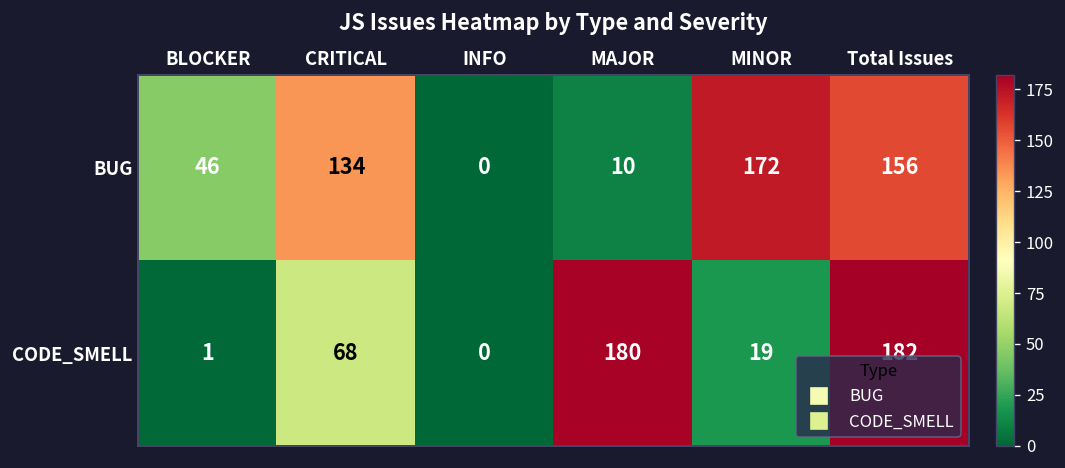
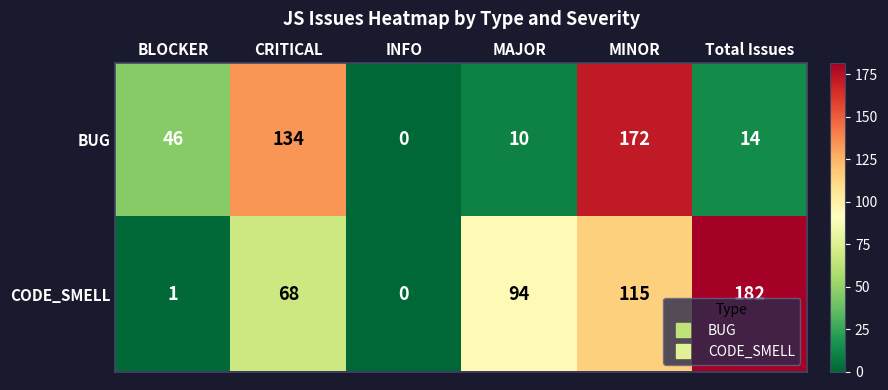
  {
    "BUG": {
      "BLOCKER": 46,
      "CRITICAL": 134,
      "INFO": 0,
      "MAJOR": 10,
      "MINOR": 172,
-     "Total Issues": 156
+     "Total Issues": 14
    },
    "CODE_SMELL": {
      "BLOCKER": 1,
      "CRITICAL": 68,
      "INFO": 0,
-     "MAJOR": 180,
-     "MINOR": 19
+     "MAJOR": 94,
+     "MINOR": 115
    }
  }
